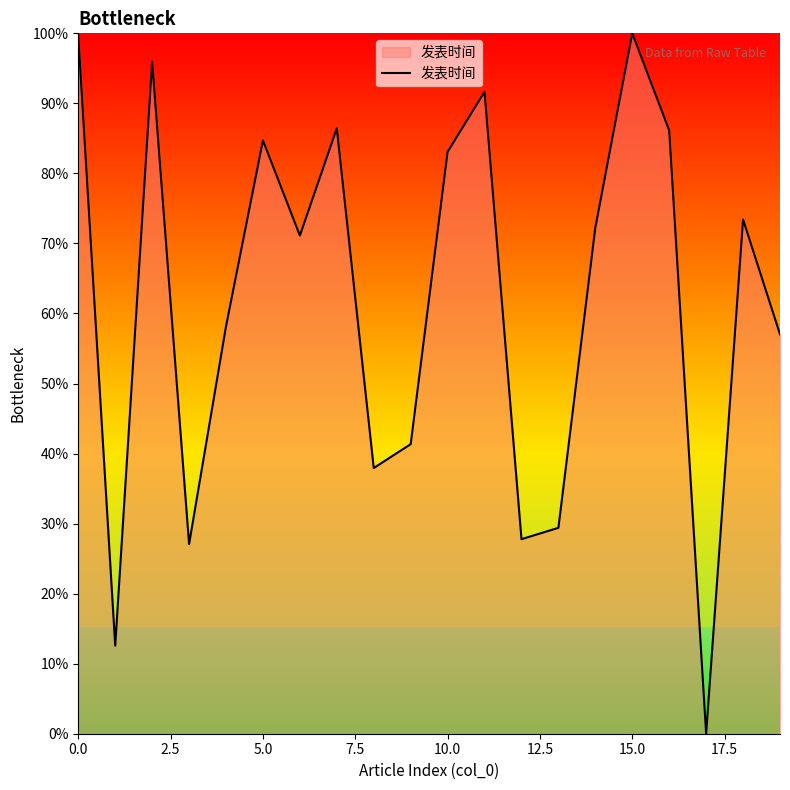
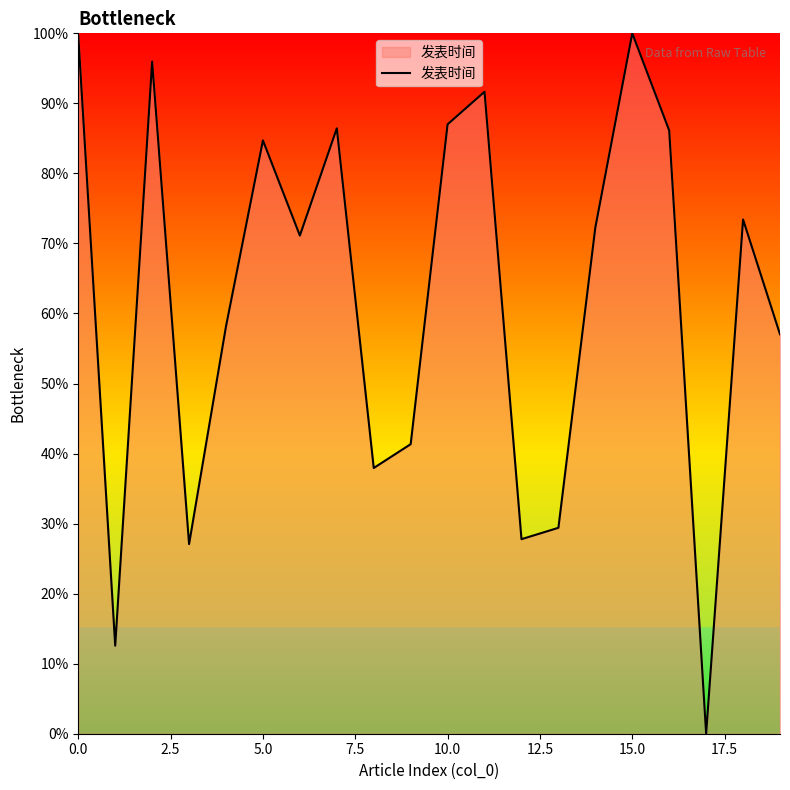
  {
    "0.0": "100%",
    "5.0": "85%",
-   "10.0": "83%",
+   "10.0": "87%",
    "15.0": "100%"
  }
